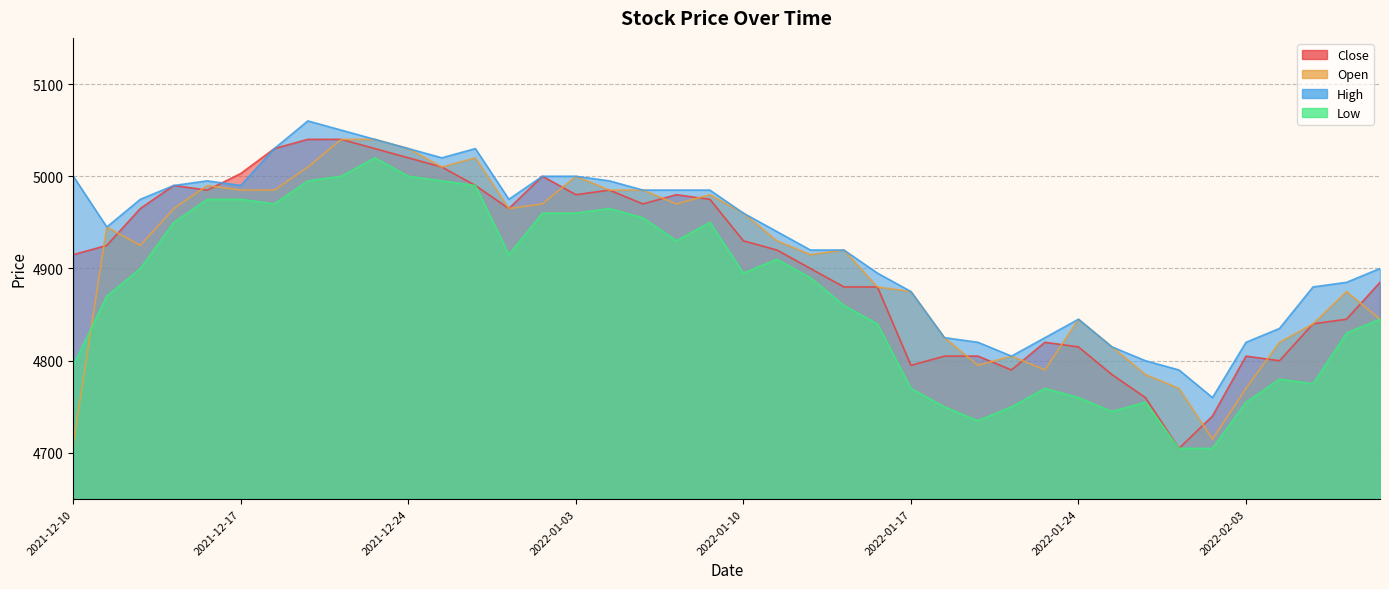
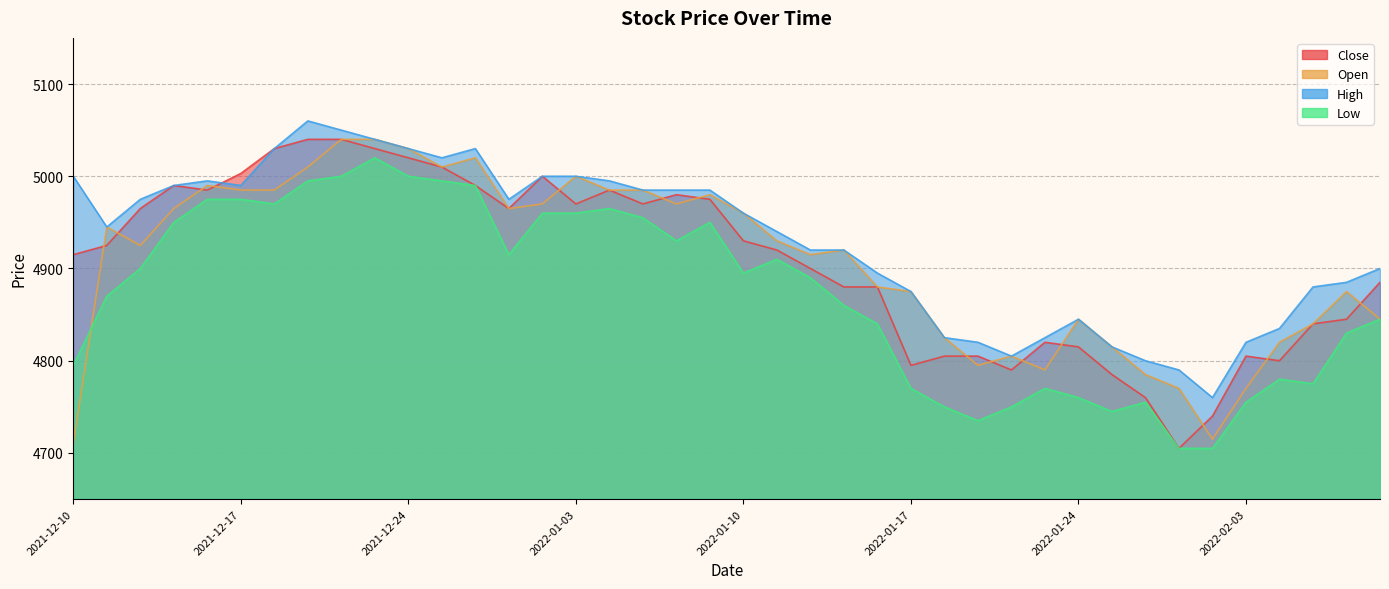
  {
    "Close": {
      "2021-12-10": 4920,
      "2021-12-17": 5000,
      "2021-12-24": 5020,
-     "2022-01-03": 4980,
+     "2022-01-03": 4970,
      "2022-01-10": 4930,
      "2022-01-17": 4800,
      "2022-01-24": 4820,
      "2022-02-03": 4810
    },
    "Open": {
      "2021-12-10": 4710,
      "2021-12-17": 4990,
      "2022-02-03": 4770
    },
    "High": {
      "2021-12-10": 5000,
      "2021-12-17": 4990,
      "2022-02-03": 4820
    },
    "Low": {
      "2021-12-10": 4800,
      "2021-12-17": 4980,
      "2021-12-24": 5000,
      "2022-01-03": 4960,
      "2022-01-10": 4900,
      "2022-01-17": 4770,
      "2022-01-24": 4760,
      "2022-02-03": 4760
    }
  }
